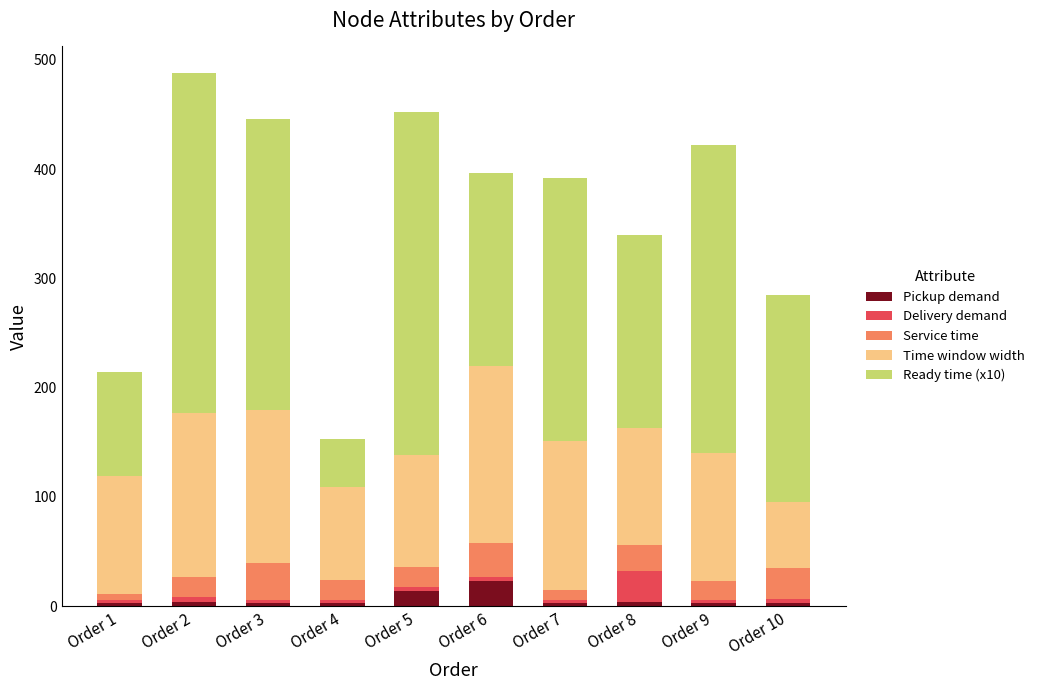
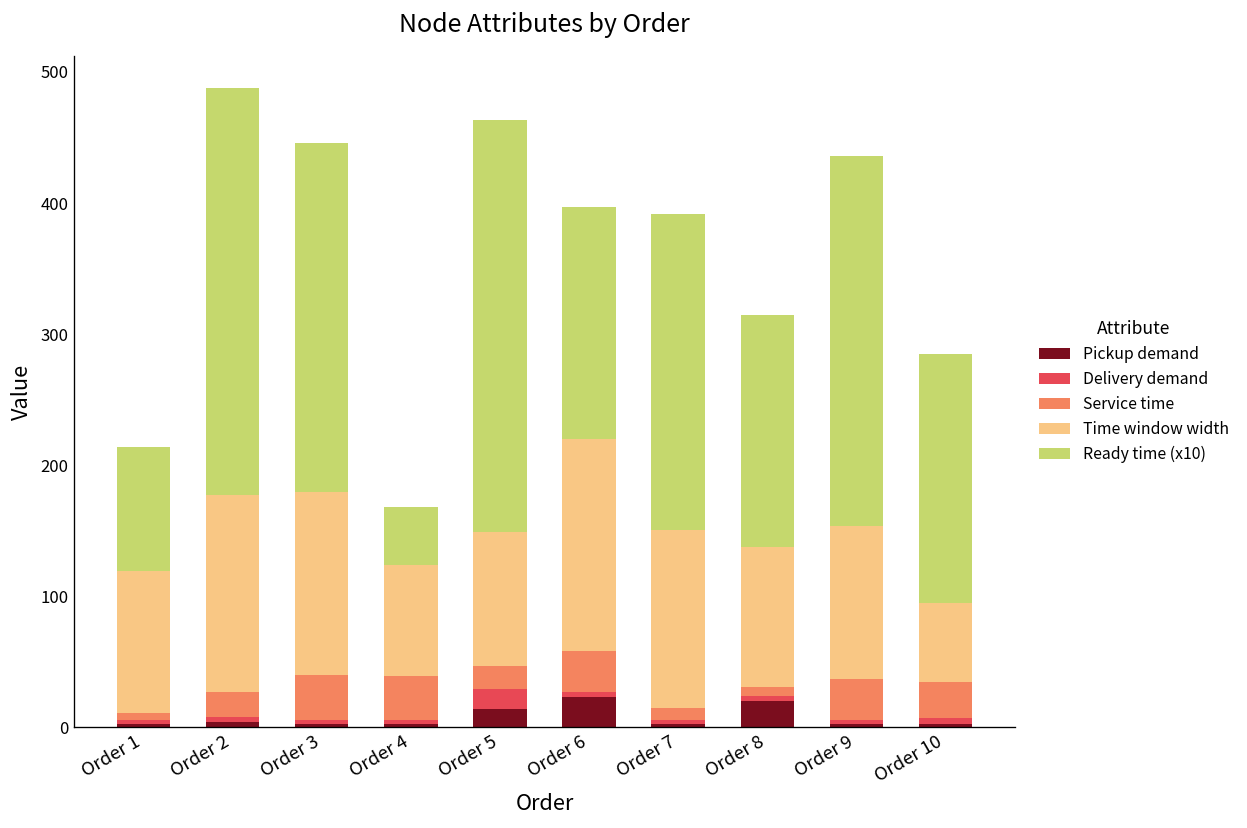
  {
    "Pickup demand": {
      "Order 1": 3,
      "Order 2": 4,
      "Order 3": 3,
      "Order 4": 3,
      "Order 5": 14,
      "Order 6": 23,
      "Order 7": 3,
-     "Order 8": 4,
+     "Order 8": 20,
      "Order 9": 3,
      "Order 10": 3
    },
    "Delivery demand": {
      "Order 1": 3,
      "Order 2": 4,
      "Order 3": 3,
      "Order 4": 3,
-     "Order 5": 4,
+     "Order 5": 15,
      "Order 6": 4,
      "Order 7": 3,
-     "Order 8": 28,
+     "Order 8": 4,
      "Order 9": 3,
      "Order 10": 4
    },
    "Service time": {
      "Order 1": 5,
      "Order 2": 19,
      "Order 3": 34,
-     "Order 4": 18,
+     "Order 4": 33,
      "Order 5": 18,
      "Order 6": 31,
      "Order 7": 9,
-     "Order 8": 24,
-     "Order 9": 17,
+     "Order 8": 7,
+     "Order 9": 31,
      "Order 10": 28
    }
  }
